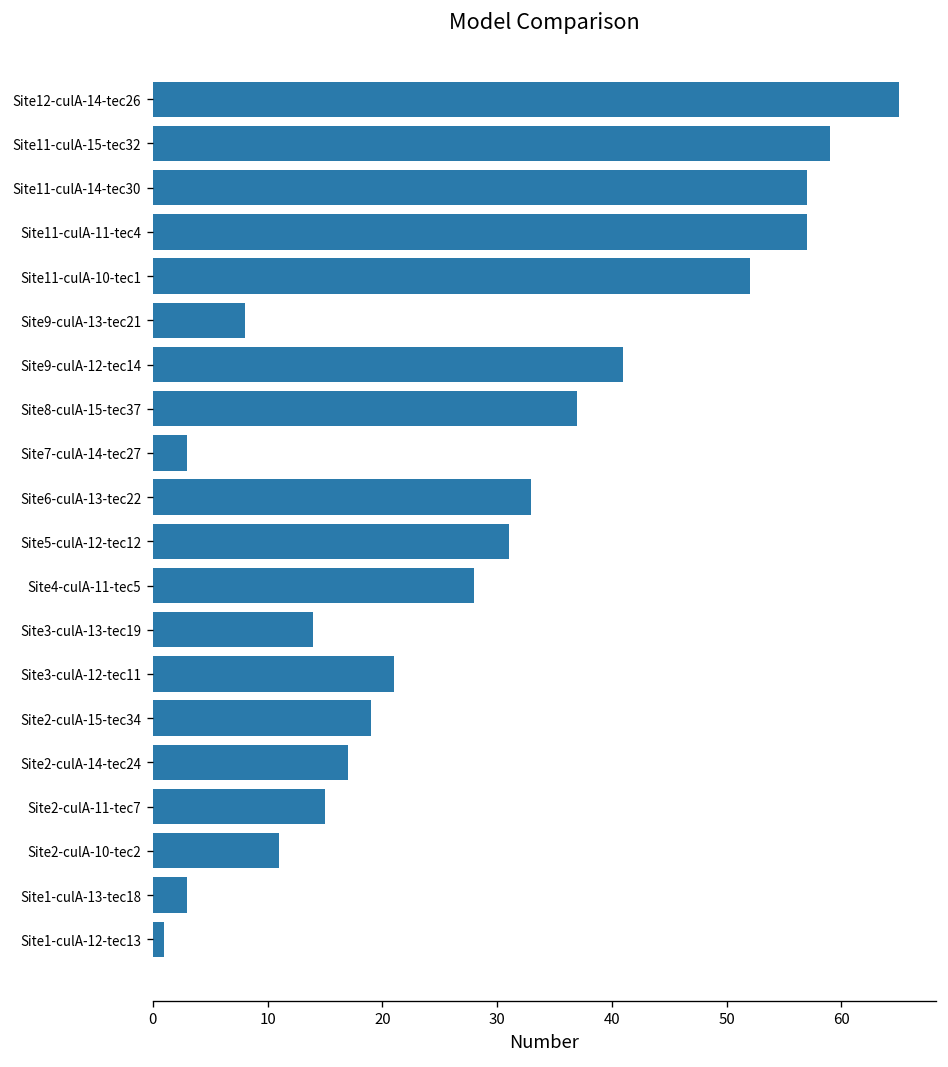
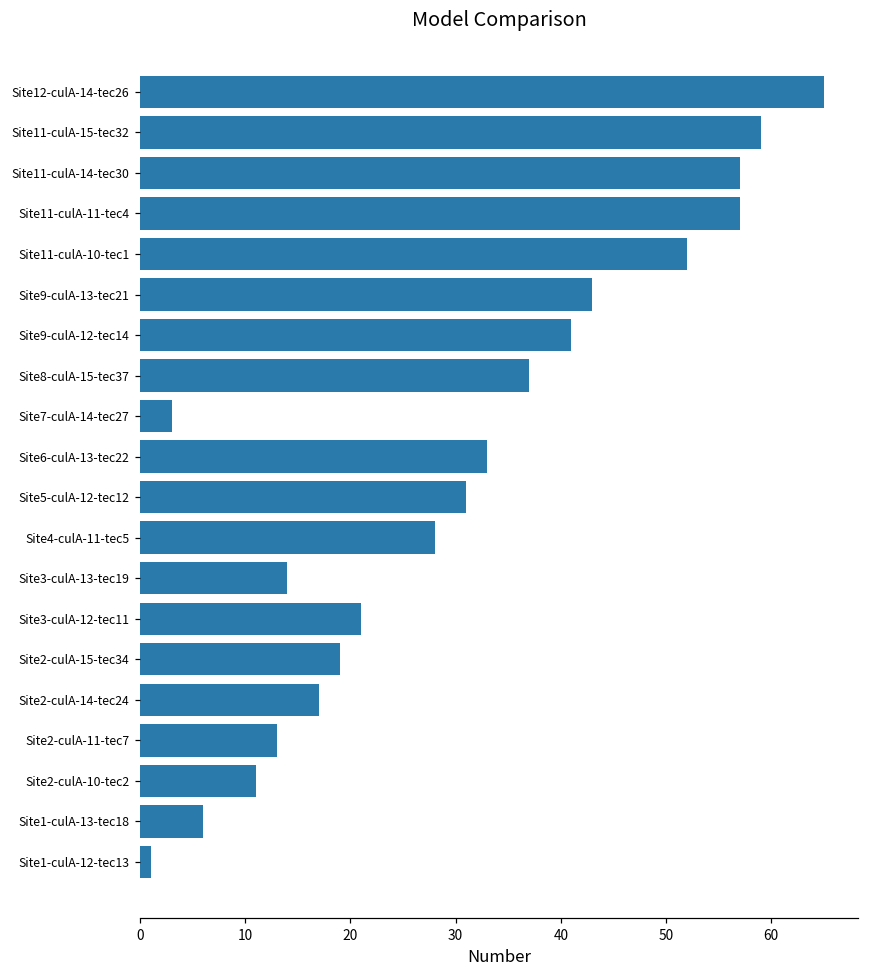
  {
    "Site12-culA-14-tec26": 65,
    "Site11-culA-15-tec32": 59,
    "Site11-culA-14-tec30": 57,
    "Site11-culA-11-tec4": 57,
    "Site11-culA-10-tec1": 52,
-   "Site9-culA-13-tec21": 8,
+   "Site9-culA-13-tec21": 43,
    "Site9-culA-12-tec14": 41,
    "Site8-culA-15-tec37": 37,
    "Site7-culA-14-tec27": 3,
    "Site6-culA-13-tec22": 33,
    "Site5-culA-12-tec12": 31,
    "Site4-culA-11-tec5": 28,
    "Site3-culA-13-tec19": 14,
    "Site3-culA-12-tec11": 21,
    "Site2-culA-15-tec34": 19,
    "Site2-culA-14-tec24": 17,
-   "Site2-culA-11-tec7": 15,
+   "Site2-culA-11-tec7": 13,
    "Site2-culA-10-tec2": 11,
-   "Site1-culA-13-tec18": 3,
+   "Site1-culA-13-tec18": 6,
    "Site1-culA-12-tec13": 1
  }
